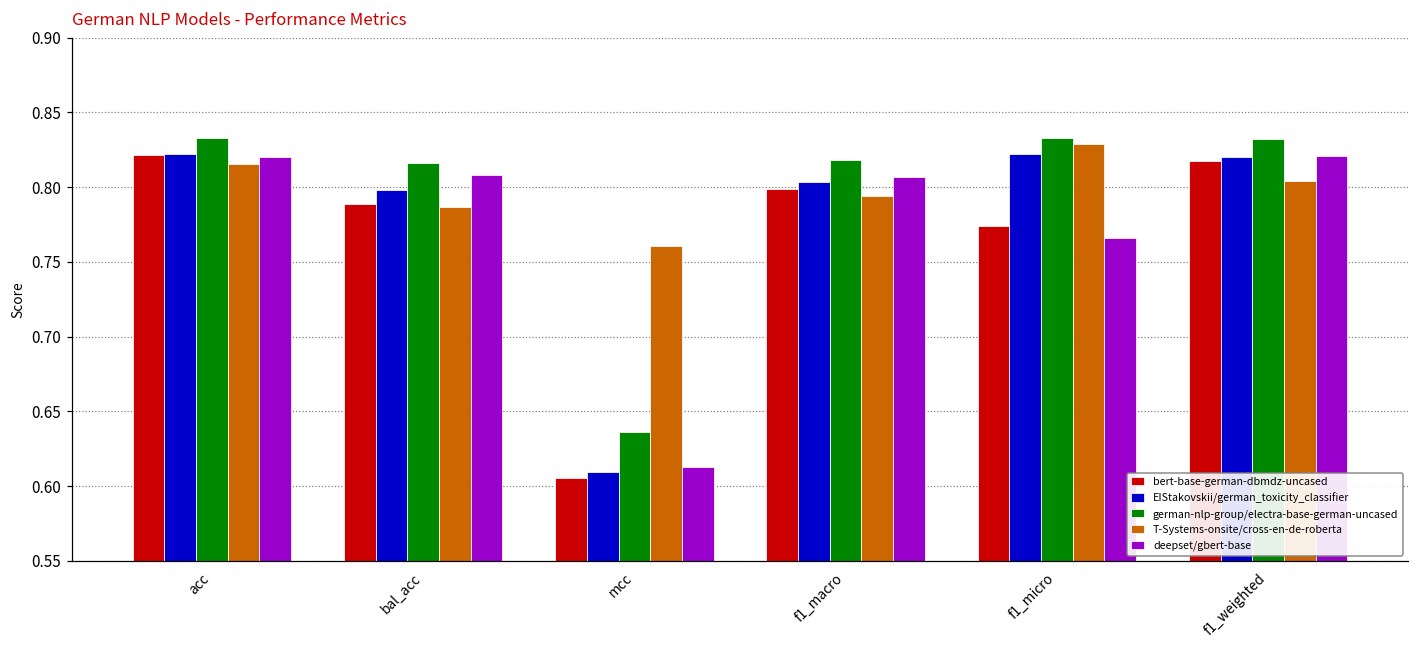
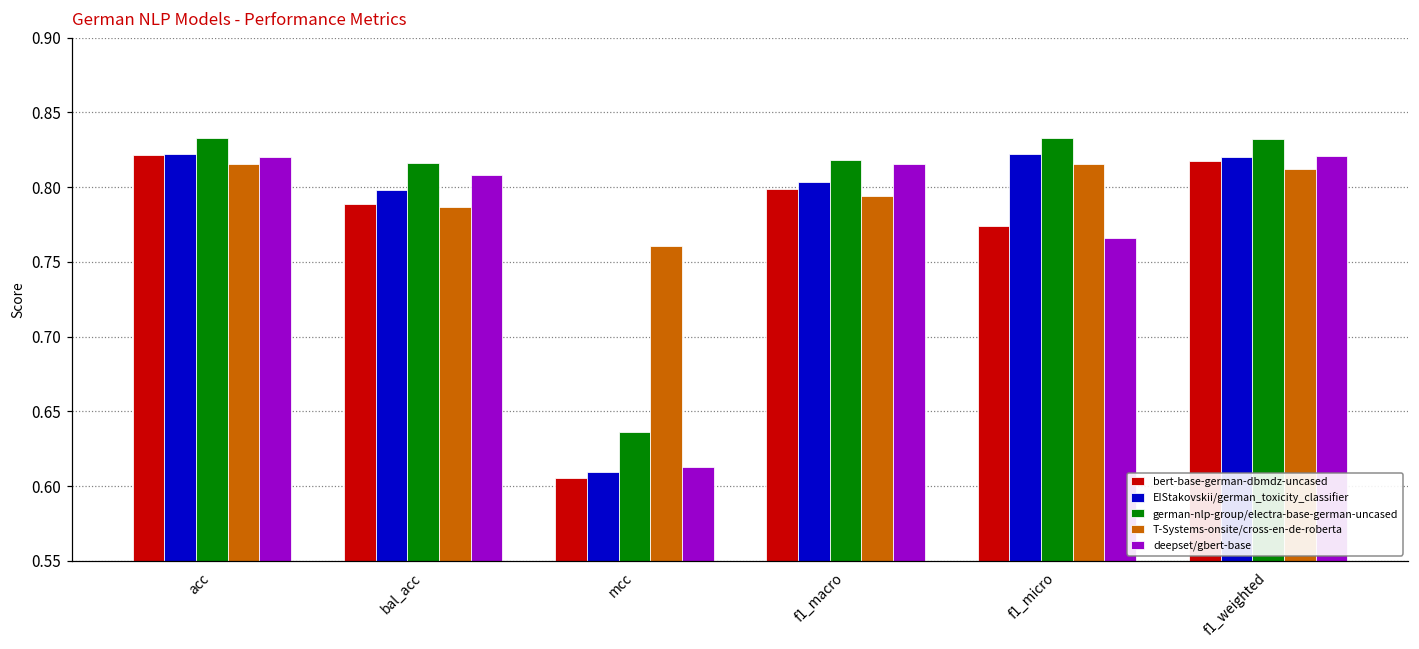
  {
    "bert-base-german-dbmdz-uncased": {
      "acc": 0.822,
      "bal_acc": 0.789,
      "mcc": 0.606,
      "f1_macro": 0.799,
      "f1_micro": 0.774,
      "f1_weighted": 0.817
    },
    "EIStakovskii/german_toxicity_classifier": {
      "acc": 0.822,
      "bal_acc": 0.798,
      "mcc": 0.609,
      "f1_macro": 0.804,
      "f1_micro": 0.822,
      "f1_weighted": 0.820
    },
    "german-nlp-group/electra-base-german-uncased": {
      "acc": 0.833,
      "bal_acc": 0.816,
      "mcc": 0.636,
      "f1_macro": 0.818,
      "f1_micro": 0.833,
      "f1_weighted": 0.832
    },
    "T-Systems-onsite/cross-en-de-roberta": {
      "acc": 0.815,
      "bal_acc": 0.787,
      "mcc": 0.761,
      "f1_macro": 0.794,
-     "f1_micro": 0.829,
-     "f1_weighted": 0.804
+     "f1_micro": 0.815,
+     "f1_weighted": 0.812
    },
    "deepset/gbert-base": {
      "acc": 0.820,
      "bal_acc": 0.808,
      "mcc": 0.613,
-     "f1_macro": 0.806,
+     "f1_macro": 0.815,
      "f1_micro": 0.766,
      "f1_weighted": 0.821
    }
  }
